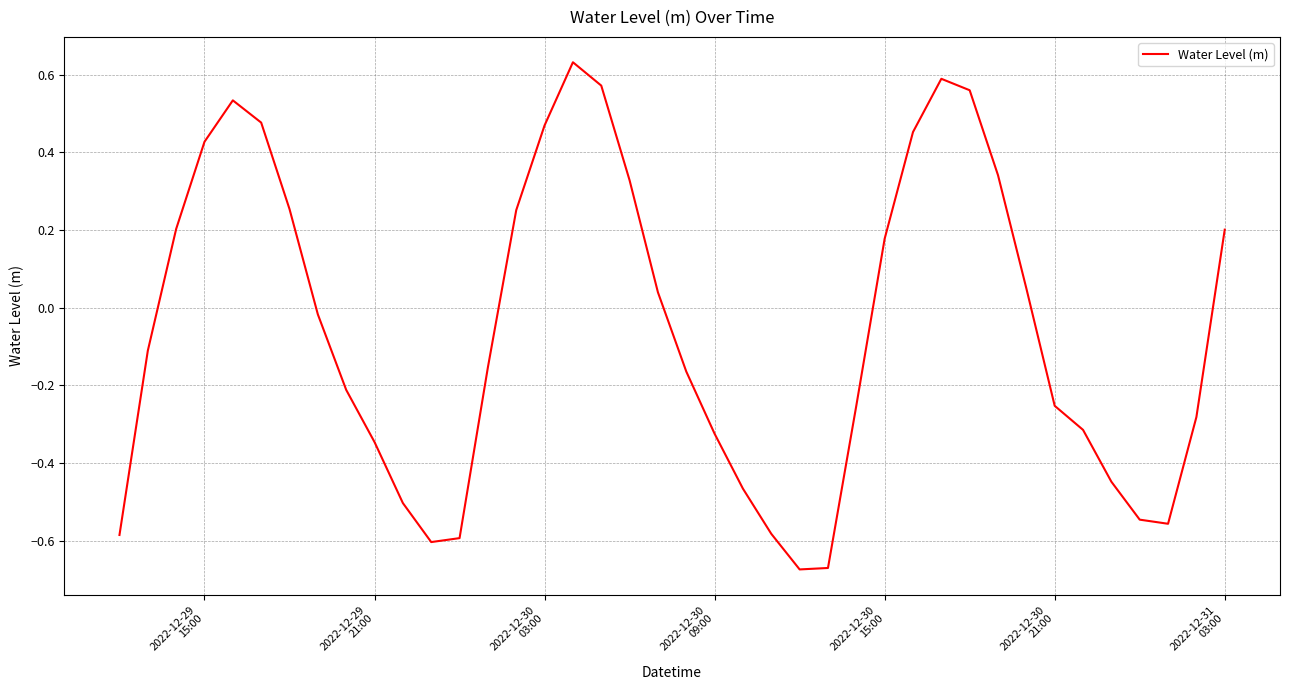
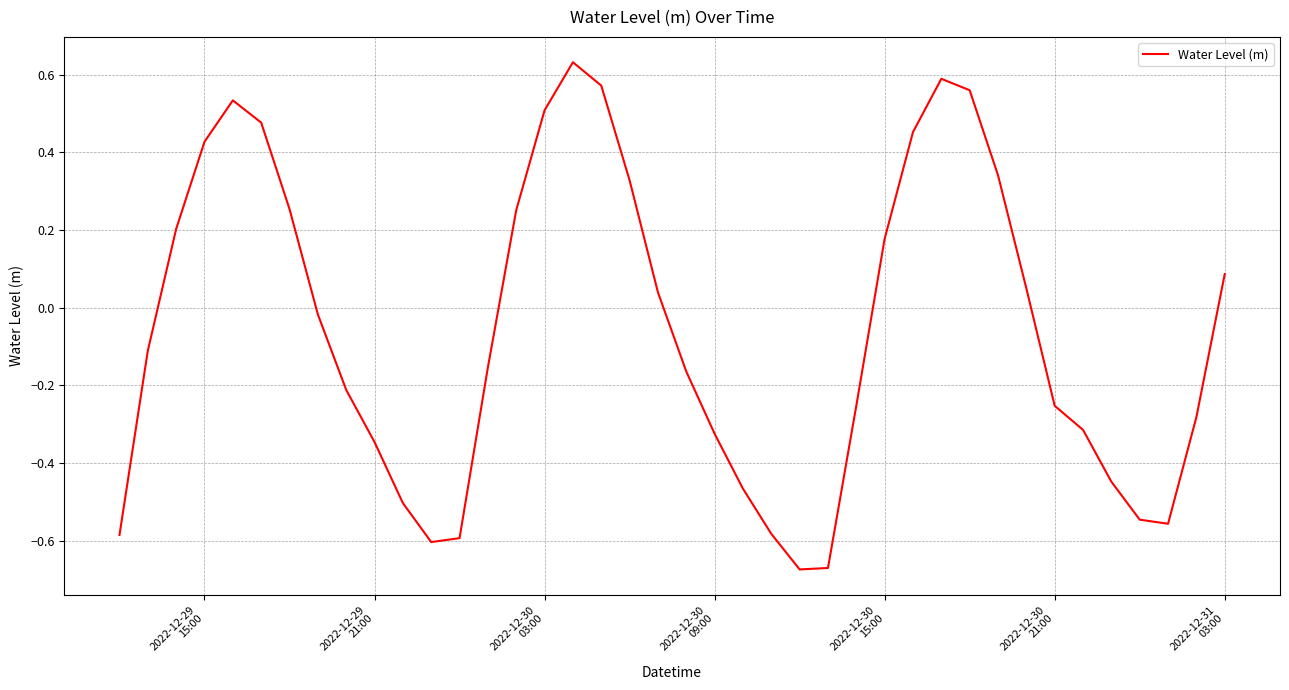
  {
    "2022-12-29 15:00": 0.43,
    "2022-12-29 21:00": -0.35,
-   "2022-12-30 03:00": 0.47,
+   "2022-12-30 03:00": 0.51,
    "2022-12-30 09:00": -0.33,
    "2022-12-30 15:00": 0.18,
    "2022-12-30 21:00": -0.25,
-   "2022-12-31 03:00": 0.20
+   "2022-12-31 03:00": 0.09
  }
